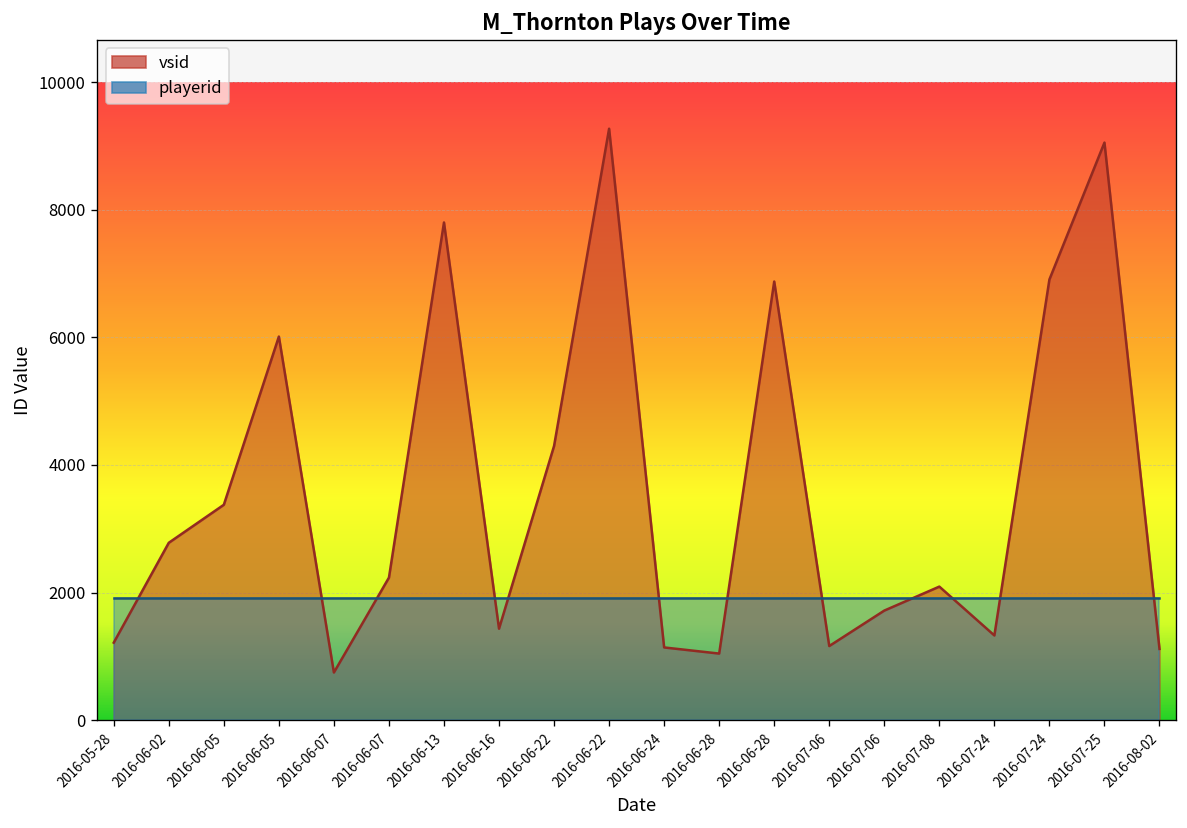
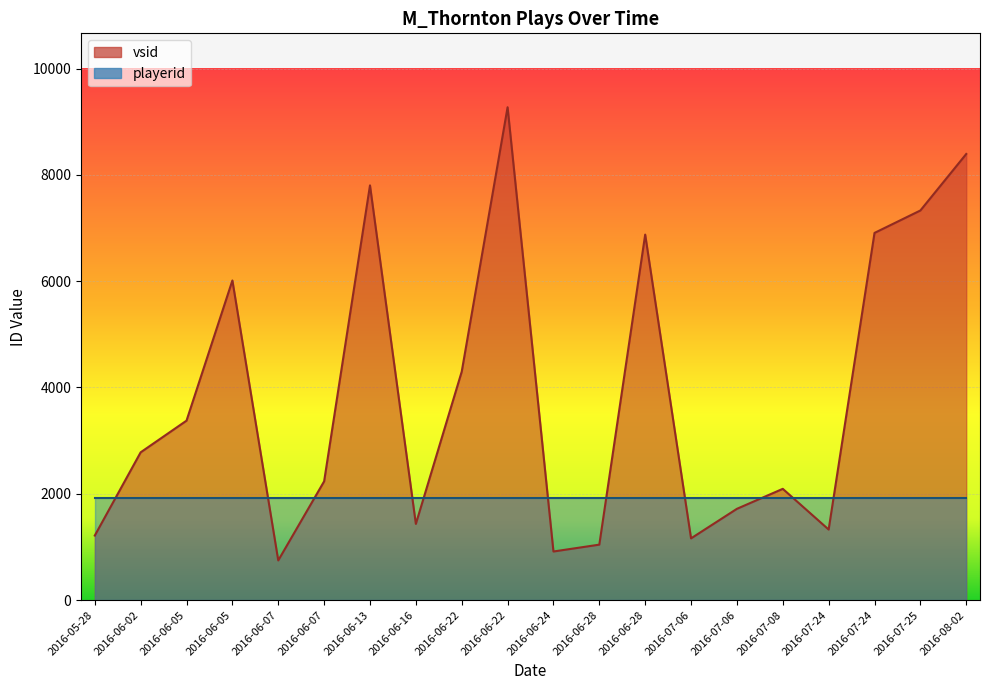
  {
    "vsid": {
      "2016-05-28": 1200,
      "2016-06-02": 2800,
      "2016-06-13": 7800,
      "2016-06-16": 1400,
-     "2016-06-24": 1100,
+     "2016-06-24": 900,
      "2016-07-08": 2100,
-     "2016-07-25": 9100,
-     "2016-08-02": 1100
+     "2016-07-25": 7300,
+     "2016-08-02": 8400
    },
    "playerid": {
      "2016-05-28": 1900,
      "2016-06-02": 1900,
      "2016-06-13": 1900,
      "2016-06-16": 1900,
      "2016-06-24": 1900,
      "2016-07-08": 1900,
      "2016-07-25": 1900,
      "2016-08-02": 1900
    }
  }
